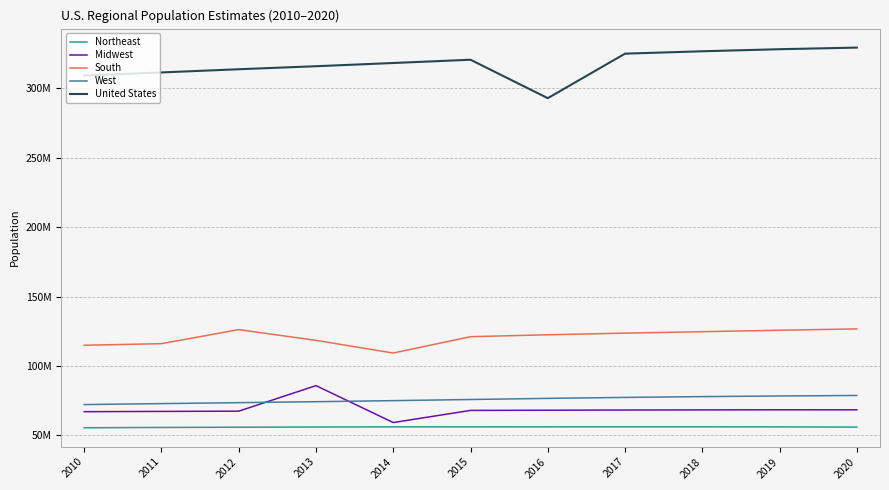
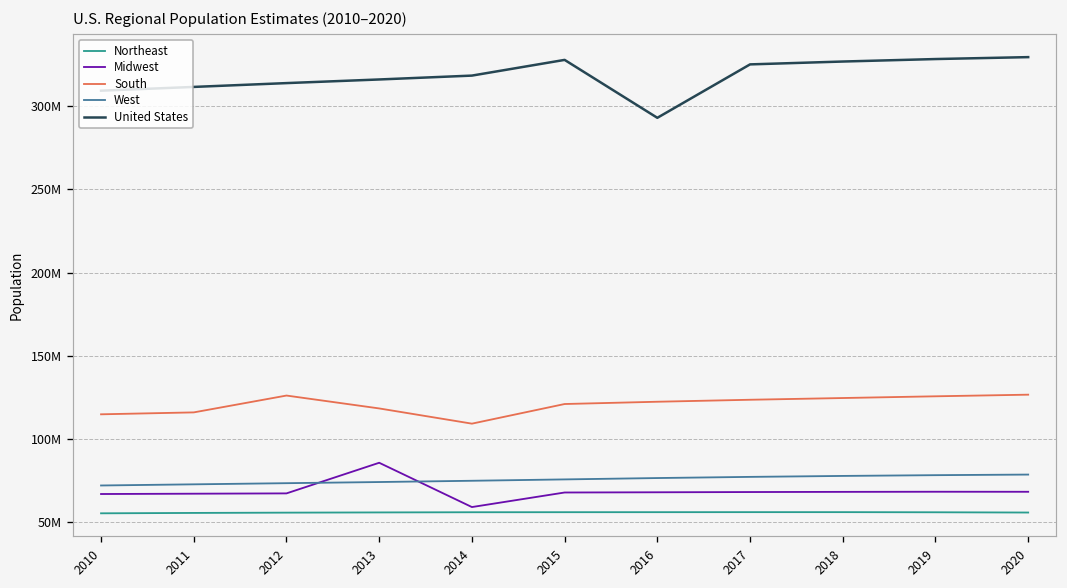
  {
    "Midwest": {
      "2010": 67000000,
      "2011": 67000000,
      "2012": 67000000,
      "2013": 86000000,
      "2014": 59000000,
      "2015": 68000000,
      "2016": 68000000,
      "2017": 68000000,
      "2018": 68000000,
      "2019": 68000000,
      "2020": 68000000
    },
    "South": {
      "2010": 115000000,
      "2011": 116000000,
      "2012": 126000000,
      "2013": 118000000,
      "2014": 109000000,
      "2015": 121000000,
      "2016": 122000000,
      "2017": 124000000,
      "2018": 125000000,
      "2019": 126000000,
      "2020": 127000000
    },
    "United States": {
      "2011": 312000000,
      "2012": 314000000,
      "2013": 316000000,
      "2014": 318000000,
-     "2015": 321000000,
+     "2015": 328000000,
      "2016": 293000000,
      "2017": 325000000,
      "2018": 327000000,
      "2019": 328000000,
      "2020": 329000000
    }
  }
